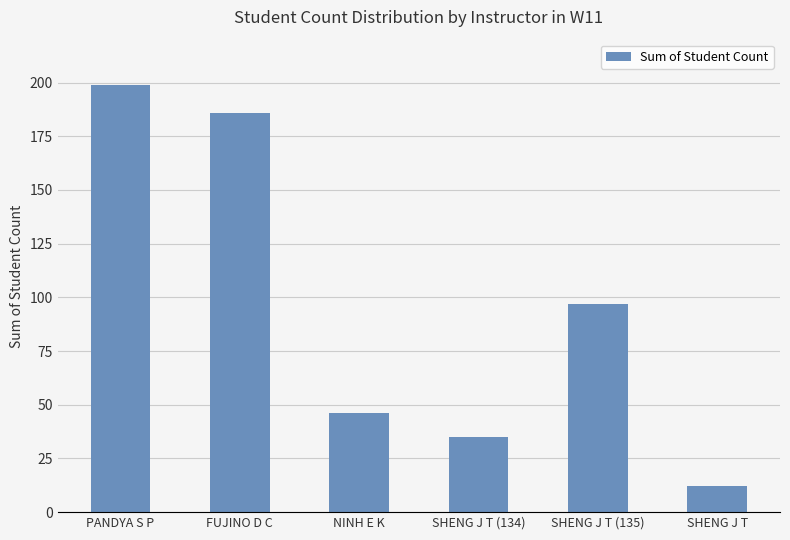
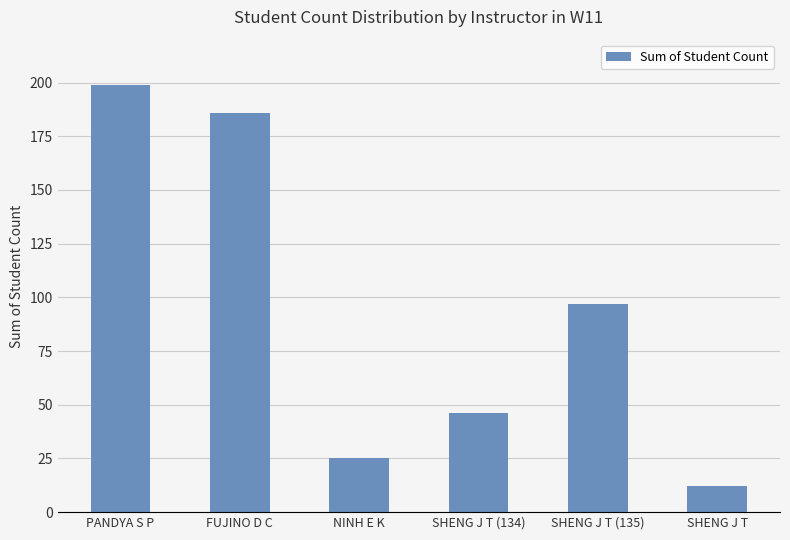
  {
    "PANDYA S P": 199,
    "FUJINO D C": 186,
-   "NINH E K": 46,
-   "SHENG J T (134)": 35,
+   "NINH E K": 25,
+   "SHENG J T (134)": 46,
    "SHENG J T (135)": 97,
    "SHENG J T": 12
  }
